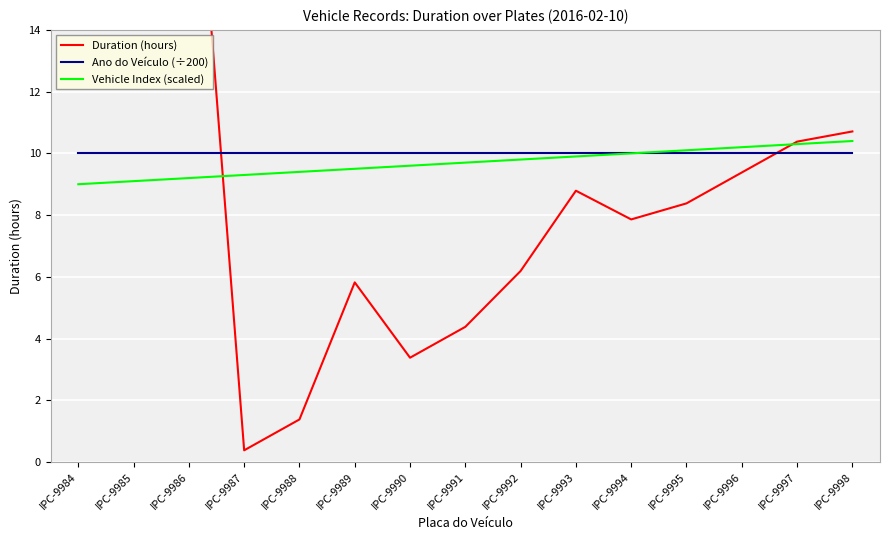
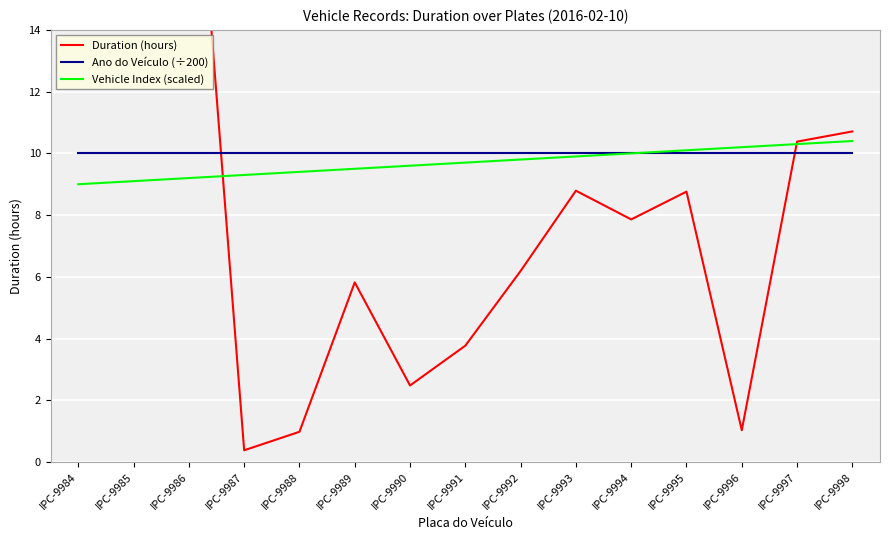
  {
    "Duration (hours)": {
      "IPC-9987": 0.4,
-     "IPC-9988": 1.4,
+     "IPC-9988": 1.0,
      "IPC-9989": 5.8,
-     "IPC-9990": 3.4,
-     "IPC-9991": 4.4,
+     "IPC-9990": 2.5,
+     "IPC-9991": 3.8,
      "IPC-9992": 6.2,
      "IPC-9993": 8.8,
      "IPC-9994": 7.9,
-     "IPC-9995": 8.4,
-     "IPC-9996": 9.4,
+     "IPC-9995": 8.8,
+     "IPC-9996": 1.0,
      "IPC-9998": 10.7
    },
    "Ano do Veículo (÷200)": {
      "IPC-9984": 10.0,
      "IPC-9985": 10.0,
      "IPC-9986": 10.0,
      "IPC-9987": 10.0,
      "IPC-9988": 10.0,
      "IPC-9989": 10.0,
      "IPC-9990": 10.0,
      "IPC-9991": 10.0,
      "IPC-9992": 10.0,
      "IPC-9993": 10.0,
      "IPC-9995": 10.0,
      "IPC-9996": 10.0,
      "IPC-9997": 10.0,
      "IPC-9998": 10.0
    },
    "Vehicle Index (scaled)": {
      "IPC-9984": 9.0,
      "IPC-9985": 9.1,
      "IPC-9986": 9.2,
      "IPC-9987": 9.3,
      "IPC-9988": 9.4,
      "IPC-9989": 9.5,
      "IPC-9990": 9.6,
      "IPC-9991": 9.7,
      "IPC-9992": 9.8,
      "IPC-9993": 9.9,
      "IPC-9995": 10.1,
      "IPC-9996": 10.2,
      "IPC-9998": 10.4
    }
  }
